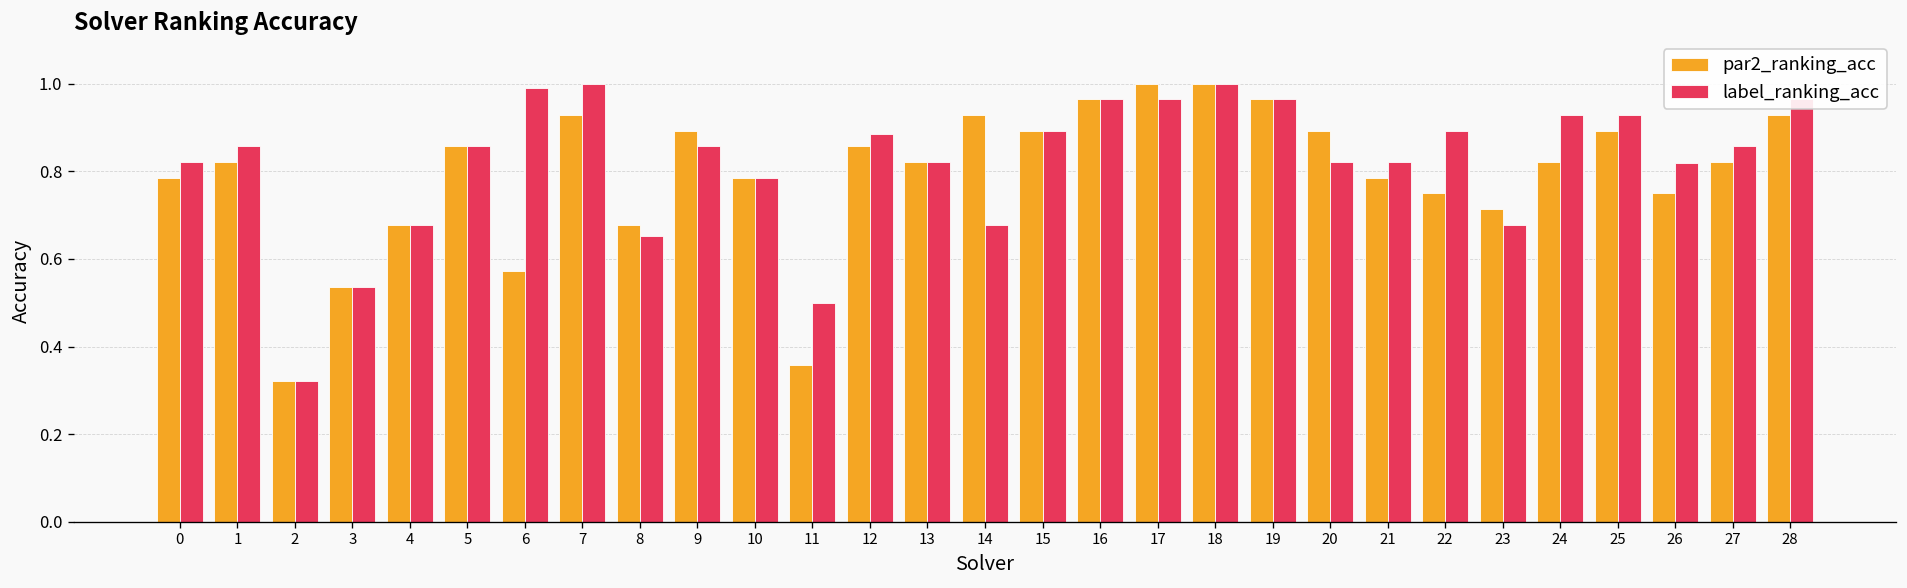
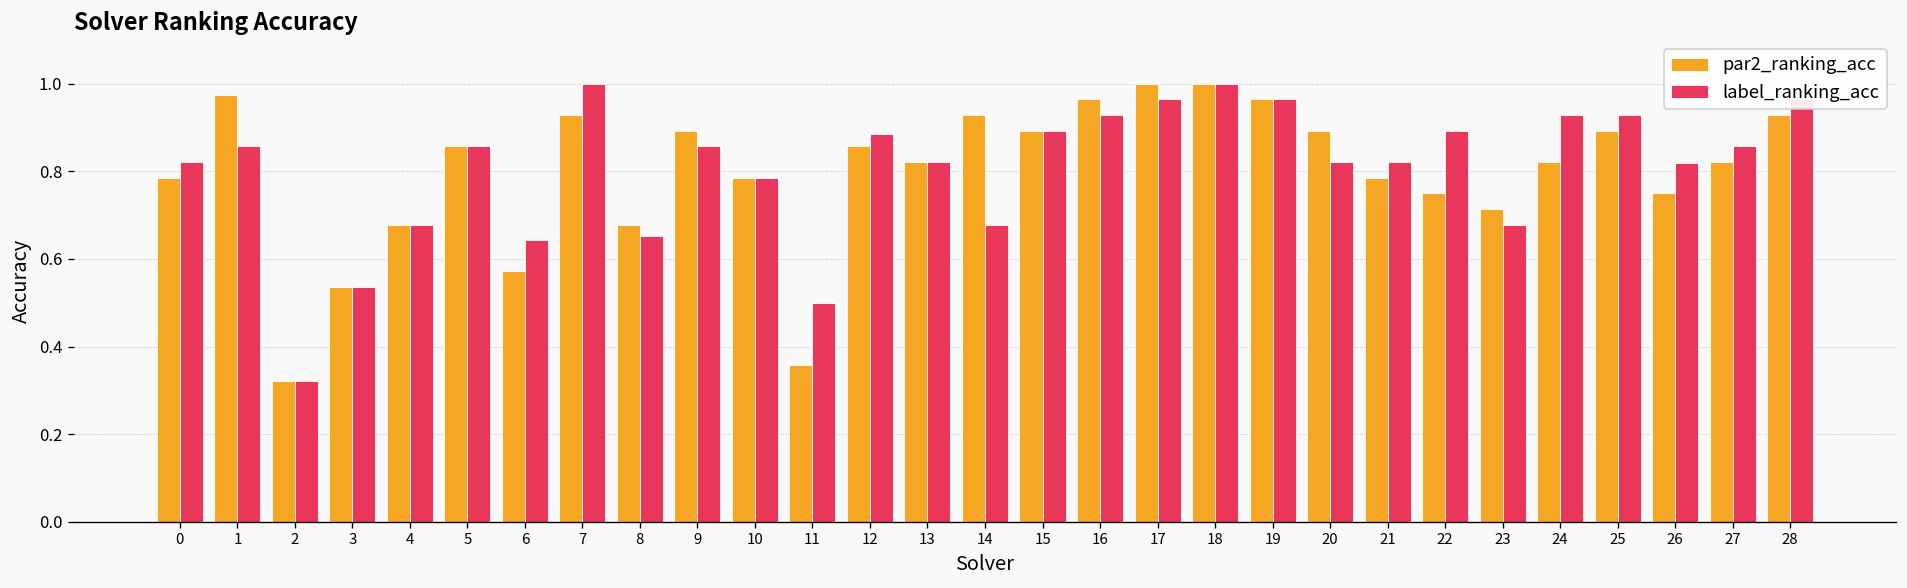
  {
    "par2_ranking_acc": {
      "0": 0.79,
-     "1": 0.82,
+     "1": 0.98,
      "2": 0.32,
      "3": 0.54,
      "4": 0.68,
      "5": 0.86,
      "6": 0.57,
      "7": 0.93,
      "8": 0.68,
      "9": 0.89,
      "10": 0.79,
      "11": 0.36,
      "12": 0.86,
      "13": 0.82,
      "14": 0.93,
      "15": 0.89,
      "16": 0.96,
      "17": 1.00,
      "18": 1.00,
      "19": 0.96,
      "20": 0.89,
      "21": 0.79,
      "22": 0.75,
      "23": 0.71,
      "24": 0.82,
      "25": 0.89,
      "26": 0.75,
      "27": 0.82,
      "28": 0.93
    },
    "label_ranking_acc": {
      "0": 0.82,
      "1": 0.86,
      "2": 0.32,
      "3": 0.54,
      "4": 0.68,
      "5": 0.86,
-     "6": 0.99,
+     "6": 0.64,
      "7": 1.00,
      "8": 0.65,
      "9": 0.86,
      "10": 0.79,
      "11": 0.50,
      "12": 0.89,
      "13": 0.82,
      "14": 0.68,
      "15": 0.89,
-     "16": 0.97,
+     "16": 0.93,
      "17": 0.96,
      "18": 1.00,
      "19": 0.96,
      "20": 0.82,
      "21": 0.82,
      "22": 0.89,
      "23": 0.68,
      "24": 0.93,
      "25": 0.93,
      "26": 0.82,
      "27": 0.86
    }
  }
